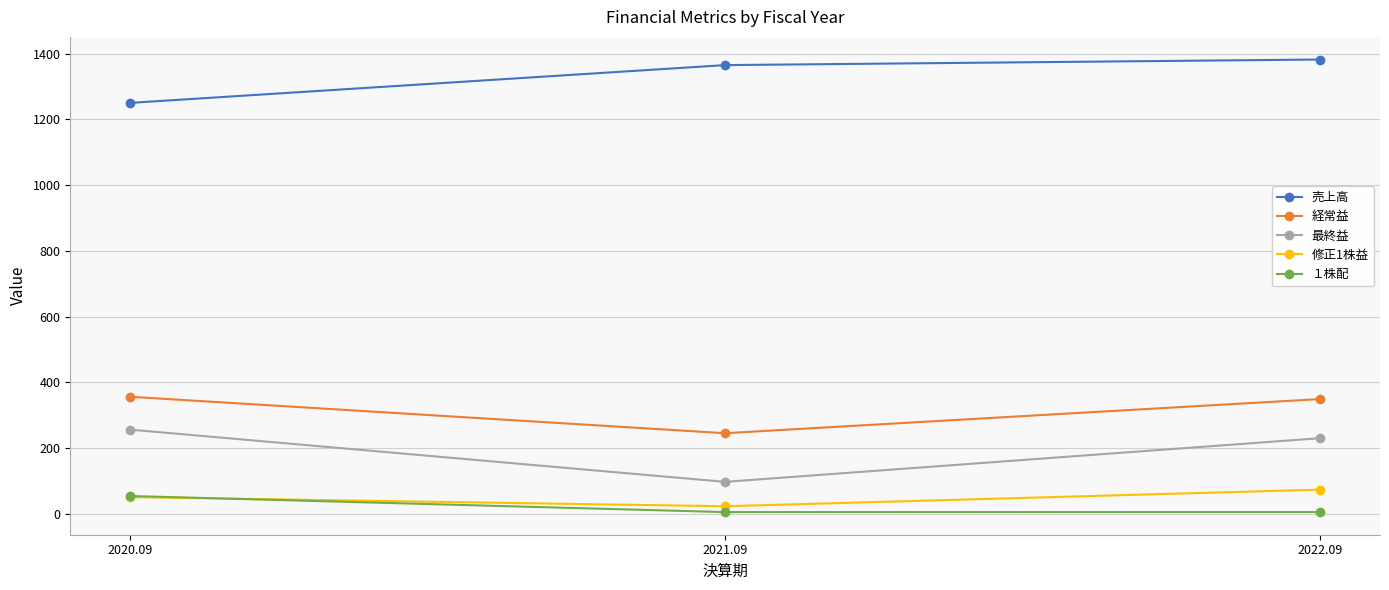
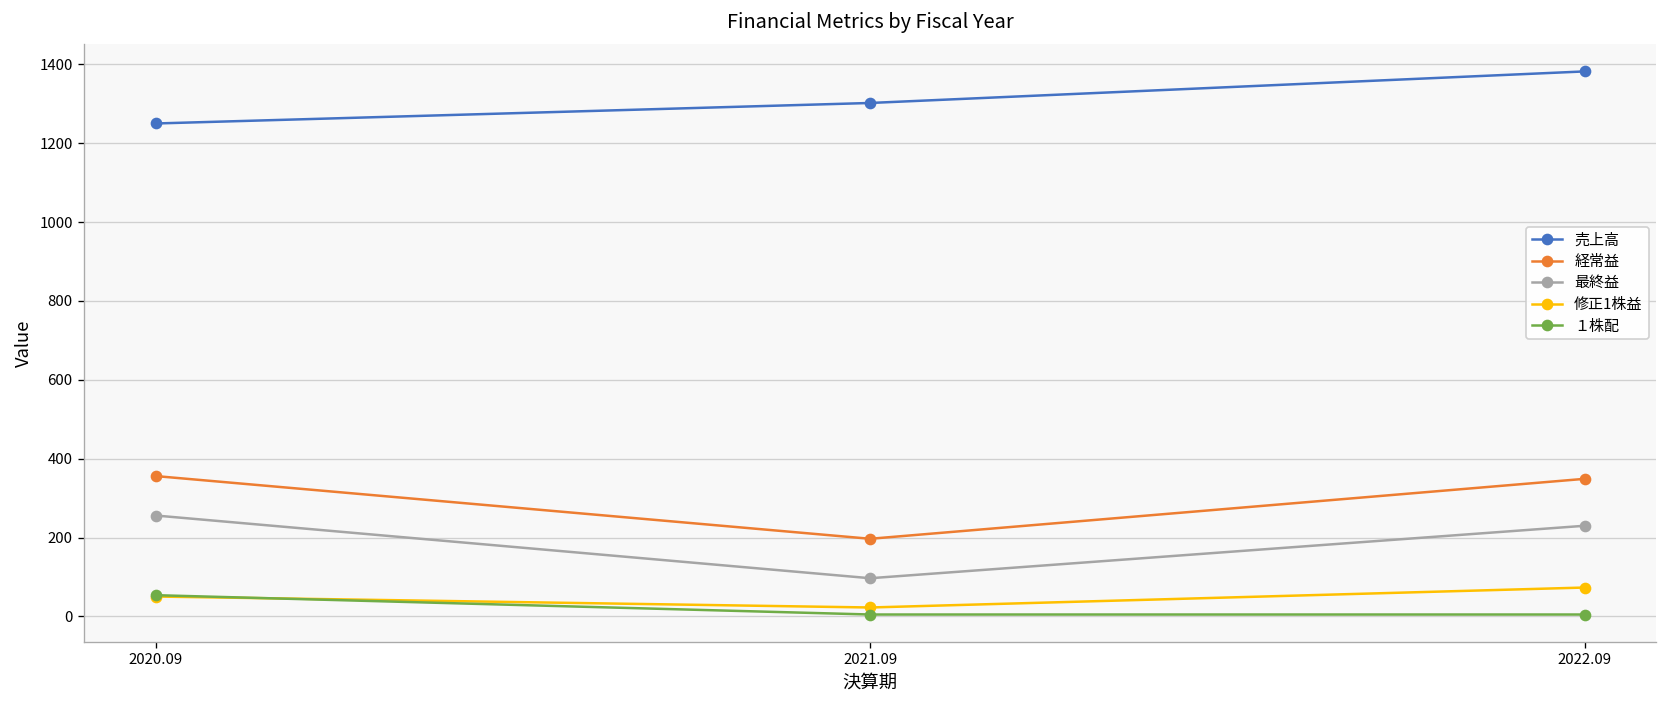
  {
    "売上高": {
      "2020.09": 1250,
-     "2021.09": 1370,
+     "2021.09": 1300,
      "2022.09": 1380
    },
    "経常益": {
      "2020.09": 360,
-     "2021.09": 250,
+     "2021.09": 200,
      "2022.09": 350
    },
    "最終益": {
      "2020.09": 260,
      "2021.09": 100,
      "2022.09": 230
    },
    "修正1株益": {
      "2021.09": 20,
      "2022.09": 70
    },
    "１株配": {
      "2021.09": 10,
      "2022.09": 10
    }
  }
